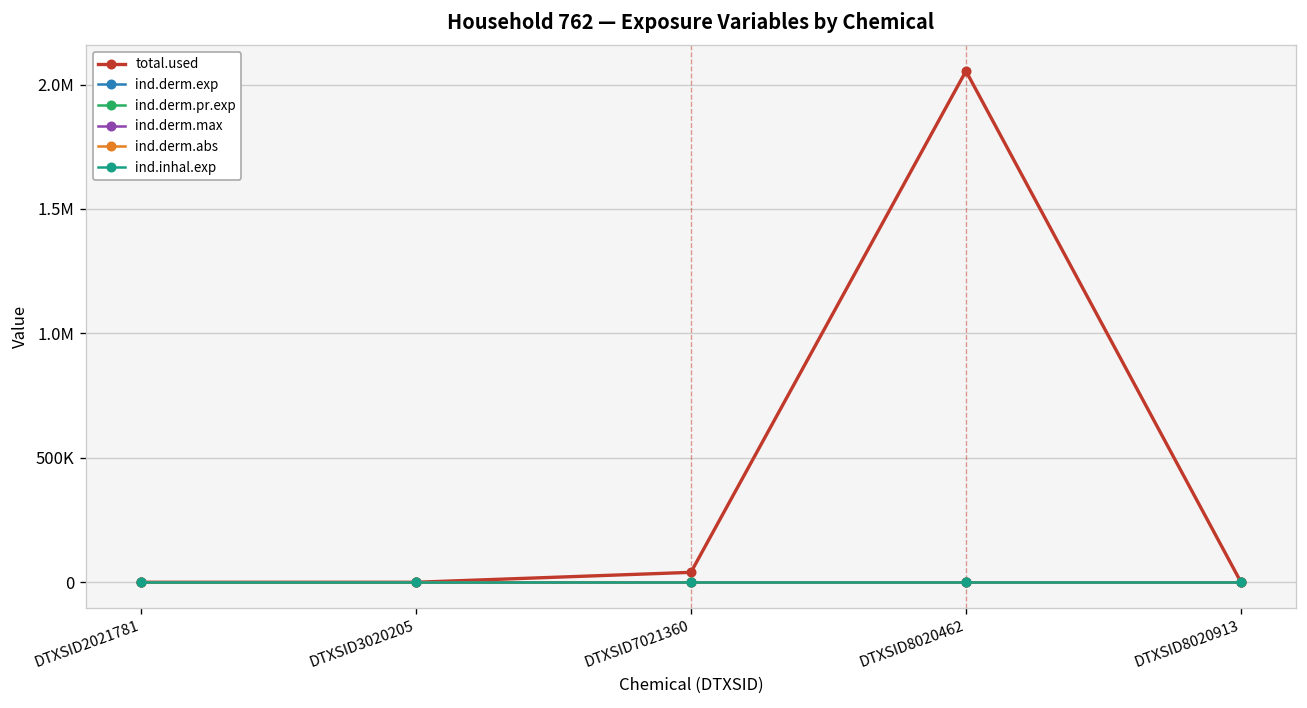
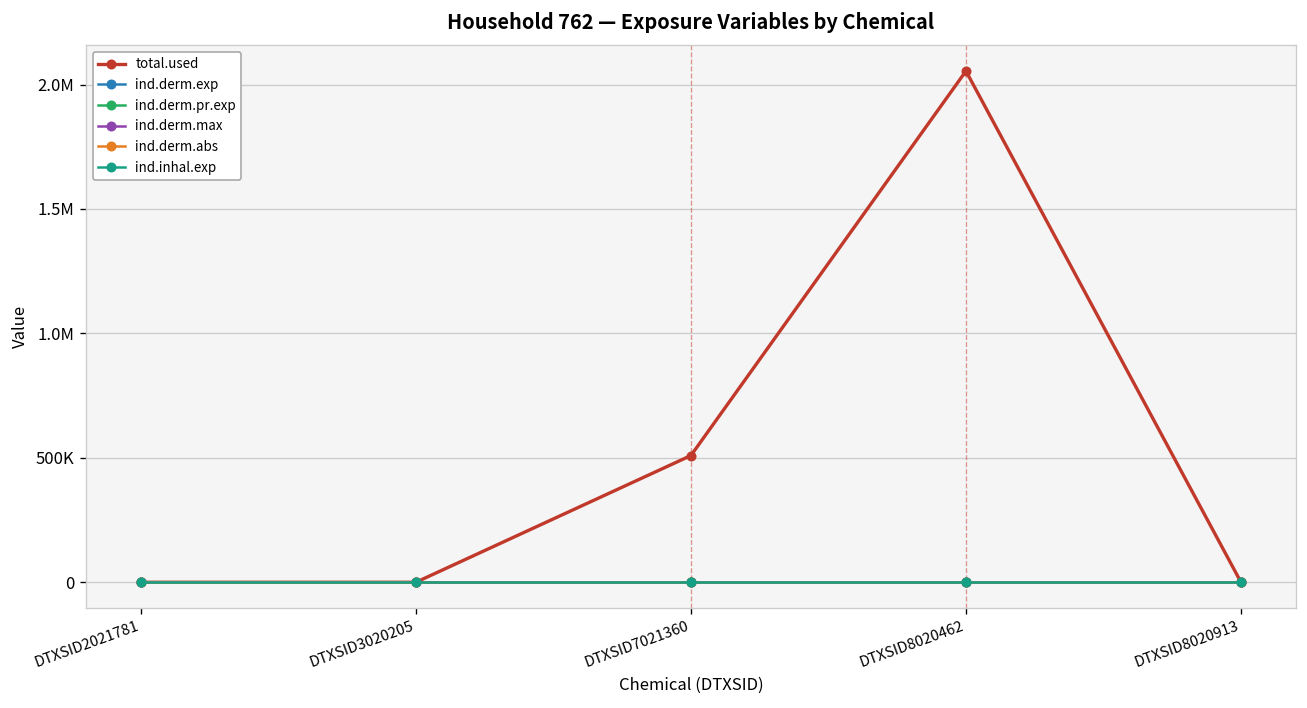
  {
    "total.used": {
-     "DTXSID7021360": 40000,
+     "DTXSID7021360": 510000,
      "DTXSID8020462": 2050000
    },
    "ind.inhal.exp": {
      "DTXSID7021360": 0,
      "DTXSID8020462": 0
    }
  }
